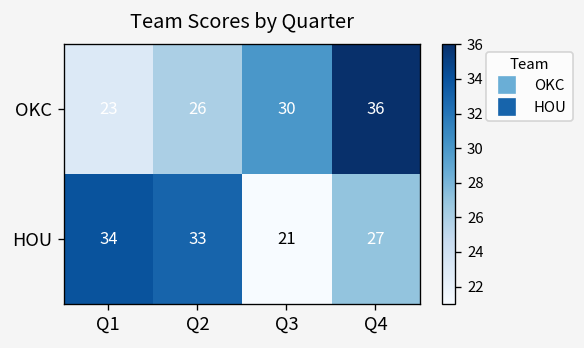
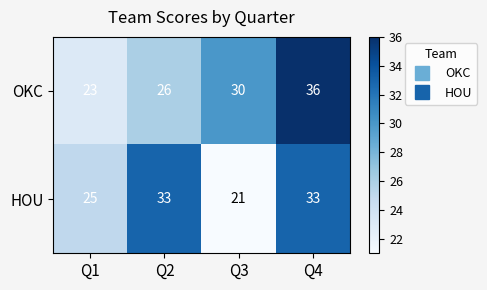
  {
    "OKC": {
      "Q2": 26,
      "Q3": 30,
      "Q4": 36
    },
    "HOU": {
-     "Q1": 34,
+     "Q1": 25,
      "Q2": 33,
      "Q3": 21,
-     "Q4": 27
+     "Q4": 33
    }
  }
